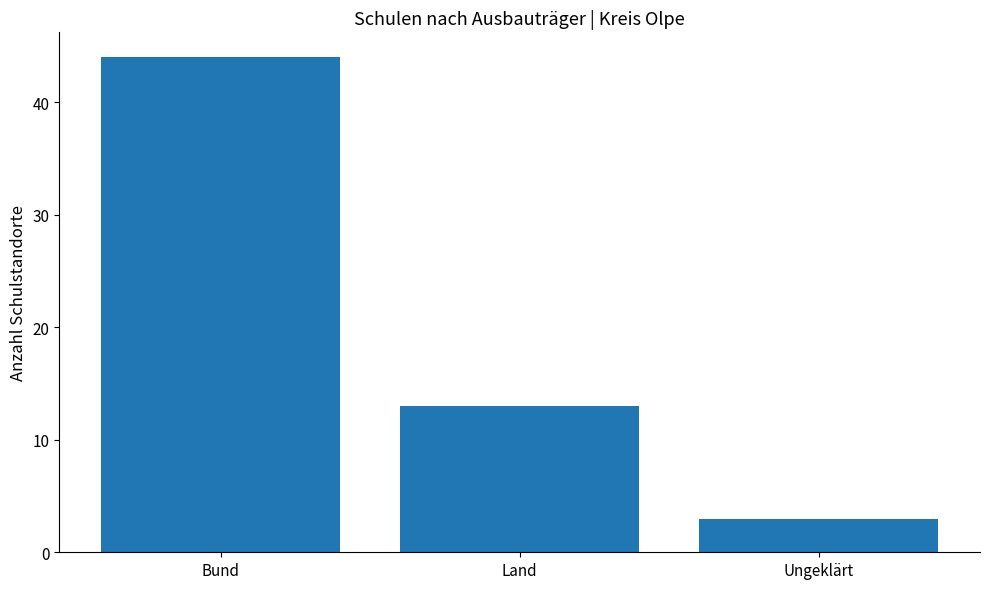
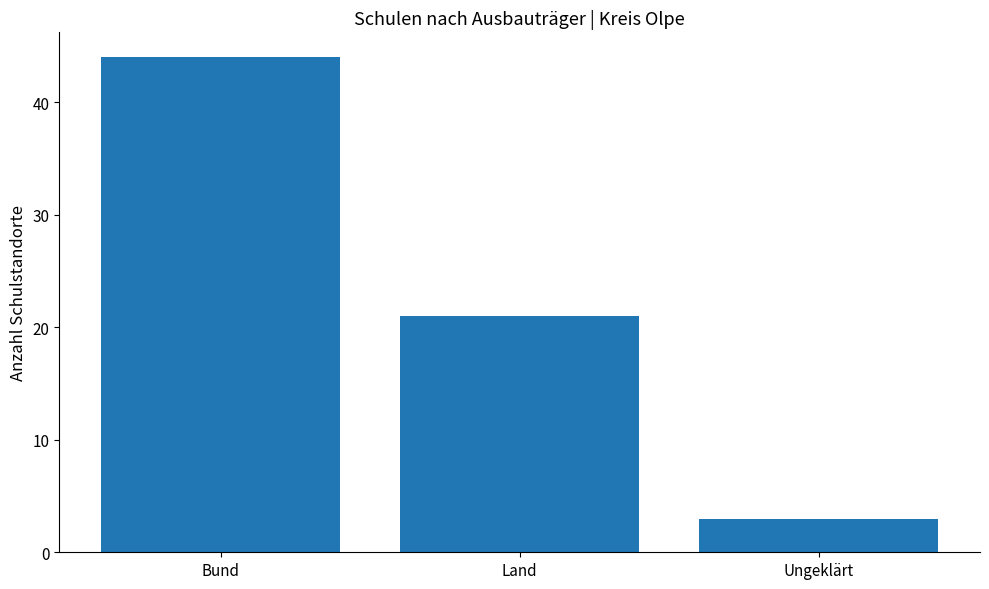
  {
    "Bund": 44,
-   "Land": 13,
+   "Land": 21,
    "Ungeklärt": 3
  }
